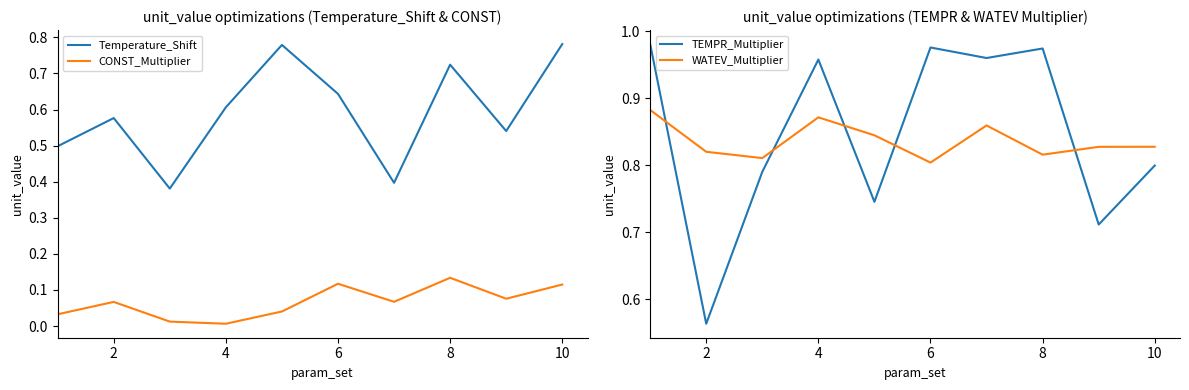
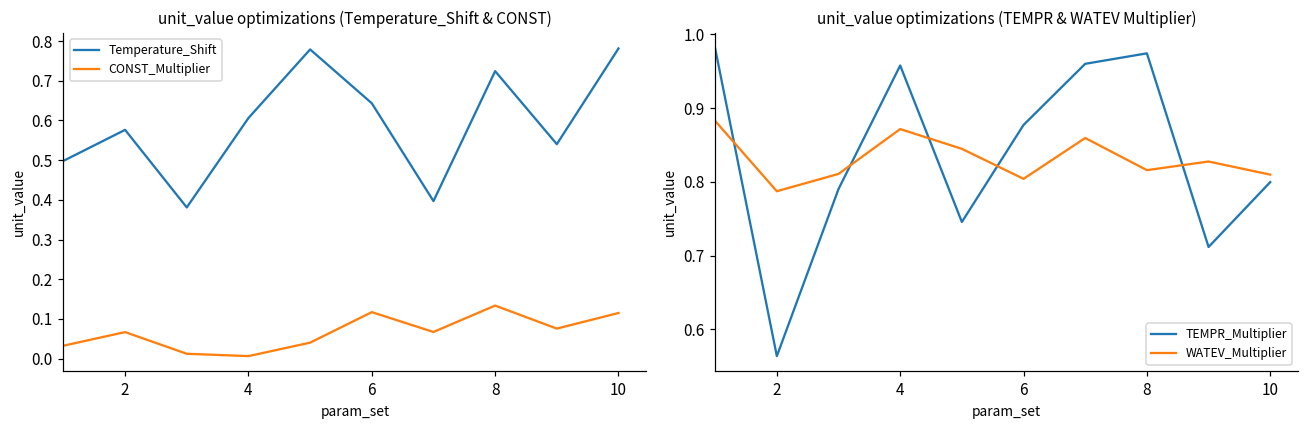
  {
    "unit_value optimizations (Temperature_Shift & CONST)": {
      "Temperature_Shift": {
        "2": 0.58,
        "4": 0.61,
        "6": 0.64,
        "8": 0.72,
        "10": 0.78
      },
      "CONST_Multiplier": {
        "2": 0.07,
        "4": 0.01,
        "6": 0.12,
        "8": 0.13,
        "10": 0.12
      }
    },
    "unit_value optimizations (TEMPR & WATEV Multiplier)": {
      "TEMPR_Multiplier": {
        "2": 0.56,
        "4": 0.96,
-       "6": 0.98,
+       "6": 0.88,
        "8": 0.97,
        "10": 0.80
      },
      "WATEV_Multiplier": {
-       "2": 0.82,
+       "2": 0.79,
        "4": 0.87,
        "6": 0.80,
        "8": 0.82,
-       "10": 0.83
+       "10": 0.81
      }
    }
  }
